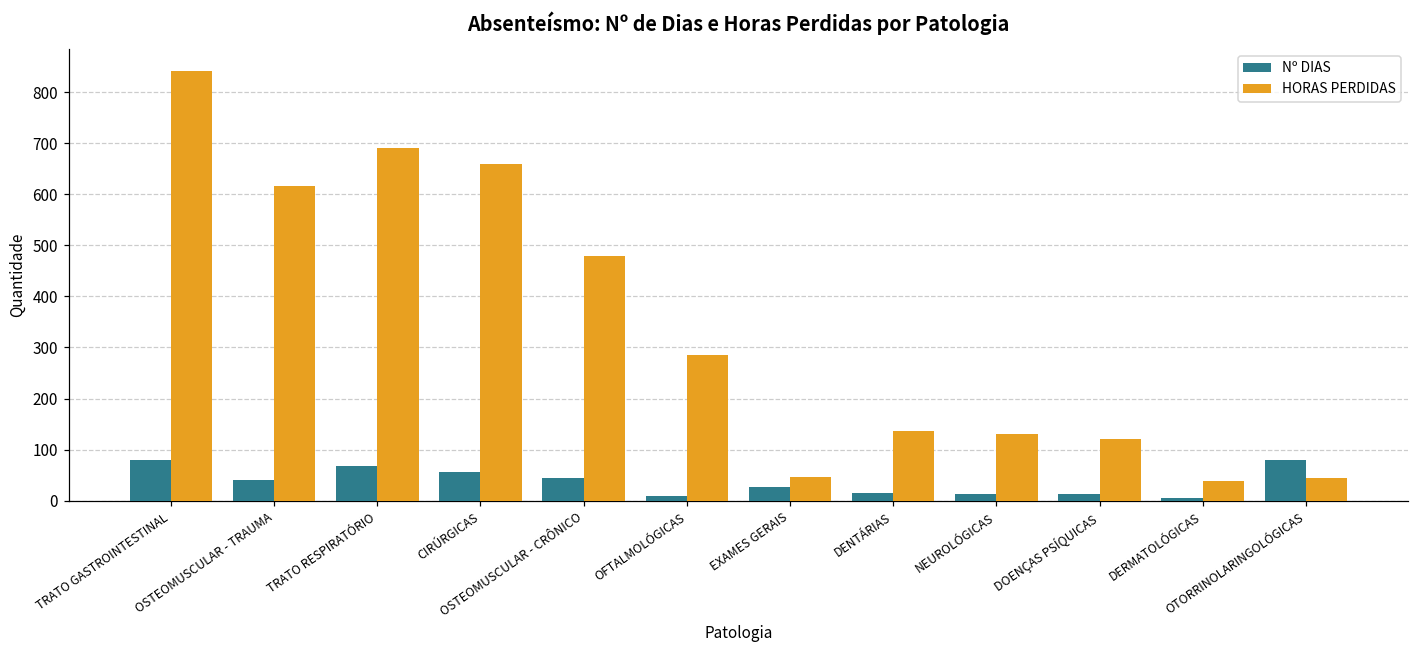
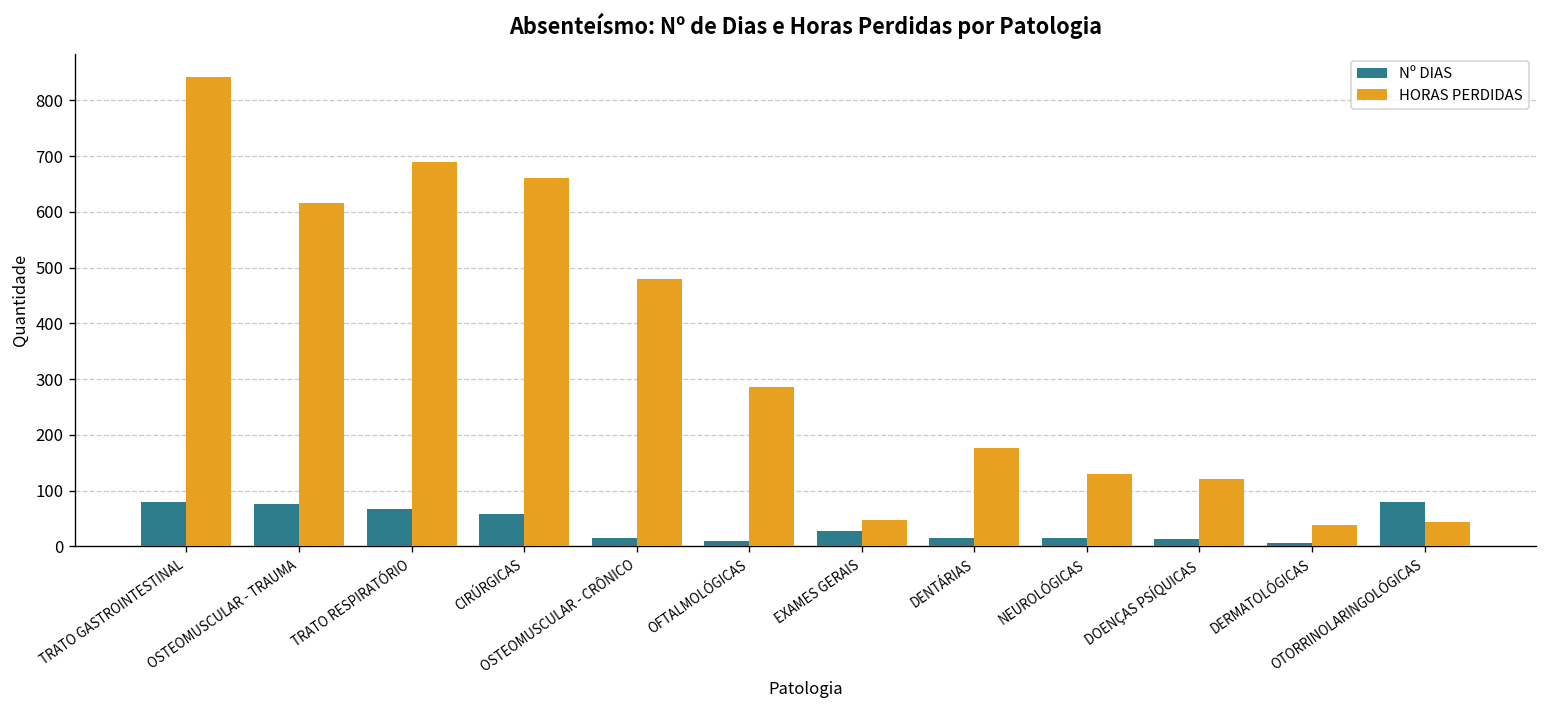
  {
    "Nº DIAS": {
      "TRATO GASTROINTESTINAL": 80,
-     "OSTEOMUSCULAR - TRAUMA": 40,
+     "OSTEOMUSCULAR - TRAUMA": 80,
      "TRATO RESPIRATÓRIO": 70,
      "CIRÚRGICAS": 60,
-     "OSTEOMUSCULAR - CRÔNICO": 50,
+     "OSTEOMUSCULAR - CRÔNICO": 10,
      "OFTALMOLÓGICAS": 10,
      "EXAMES GERAIS": 30,
      "DENTÁRIAS": 20,
      "NEUROLÓGICAS": 10,
      "DOENÇAS PSÍQUICAS": 10,
      "OTORRINOLARINGOLÓGICAS": 80
    },
    "HORAS PERDIDAS": {
      "TRATO GASTROINTESTINAL": 840,
      "OSTEOMUSCULAR - TRAUMA": 620,
      "TRATO RESPIRATÓRIO": 690,
      "CIRÚRGICAS": 660,
      "OSTEOMUSCULAR - CRÔNICO": 480,
      "OFTALMOLÓGICAS": 290,
      "EXAMES GERAIS": 50,
-     "DENTÁRIAS": 140,
+     "DENTÁRIAS": 180,
      "NEUROLÓGICAS": 130,
      "DOENÇAS PSÍQUICAS": 120,
      "DERMATOLÓGICAS": 40,
      "OTORRINOLARINGOLÓGICAS": 40
    }
  }
